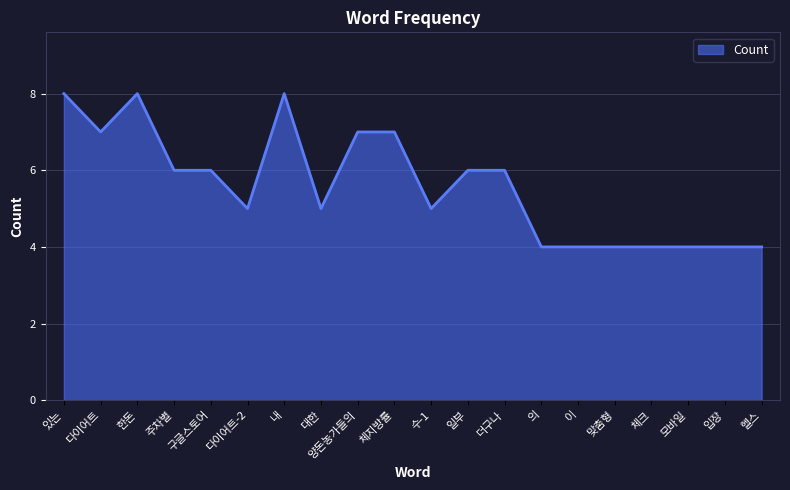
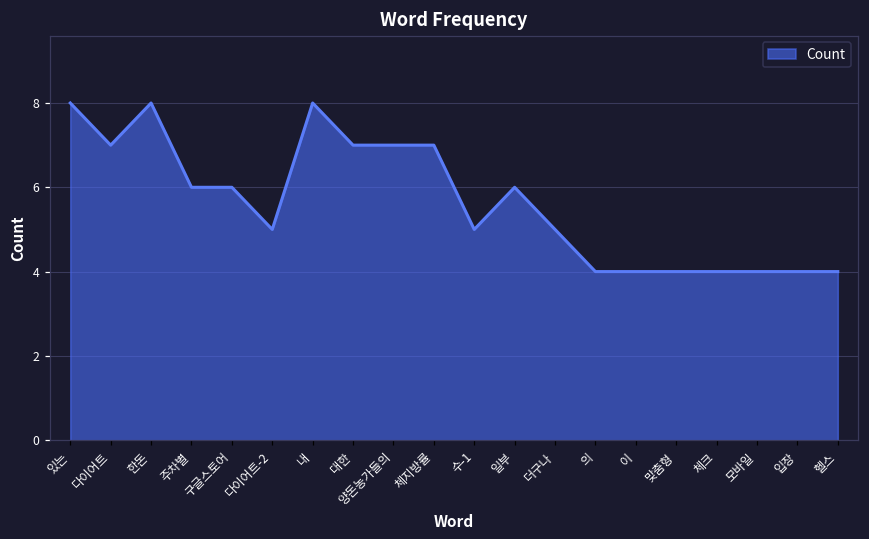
  {
    "있는": 8,
    "다이어트": 7,
    "한돈": 8,
    "주차별": 6,
    "구글스토어": 6,
    "다이어트-2": 5,
    "내": 8,
-   "대한": 5,
+   "대한": 7,
    "양돈농가들의": 7,
    "체지방률": 7,
    "수-1": 5,
    "일부": 6,
-   "더구나": 6,
+   "더구나": 5,
    "의": 4,
    "이": 4,
    "맞춤형": 4,
    "체크": 4,
    "모바일": 4,
    "입장": 4,
    "헬스": 4
  }
